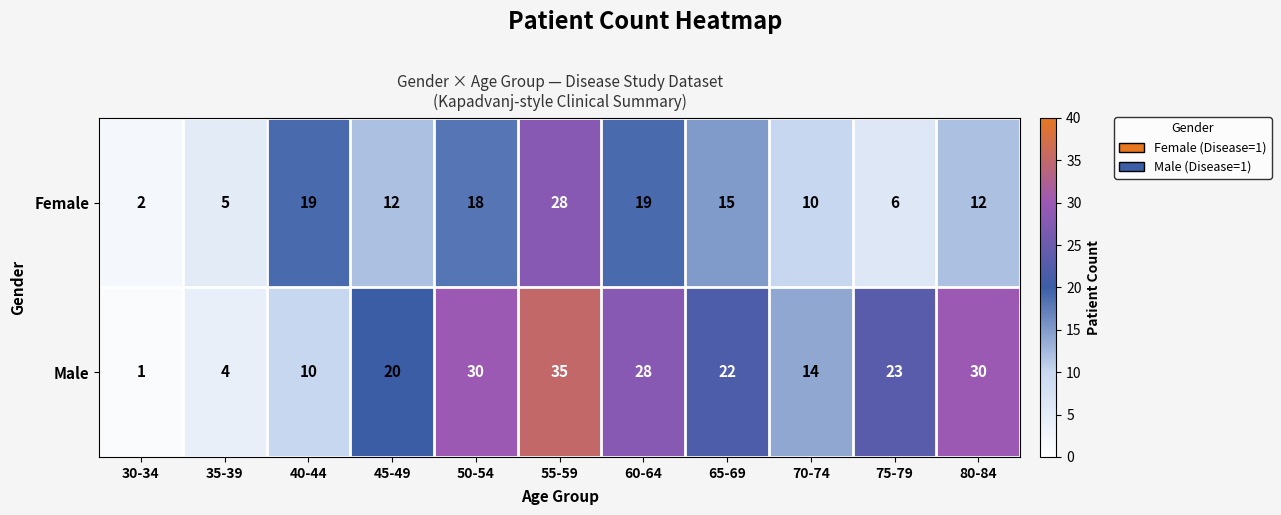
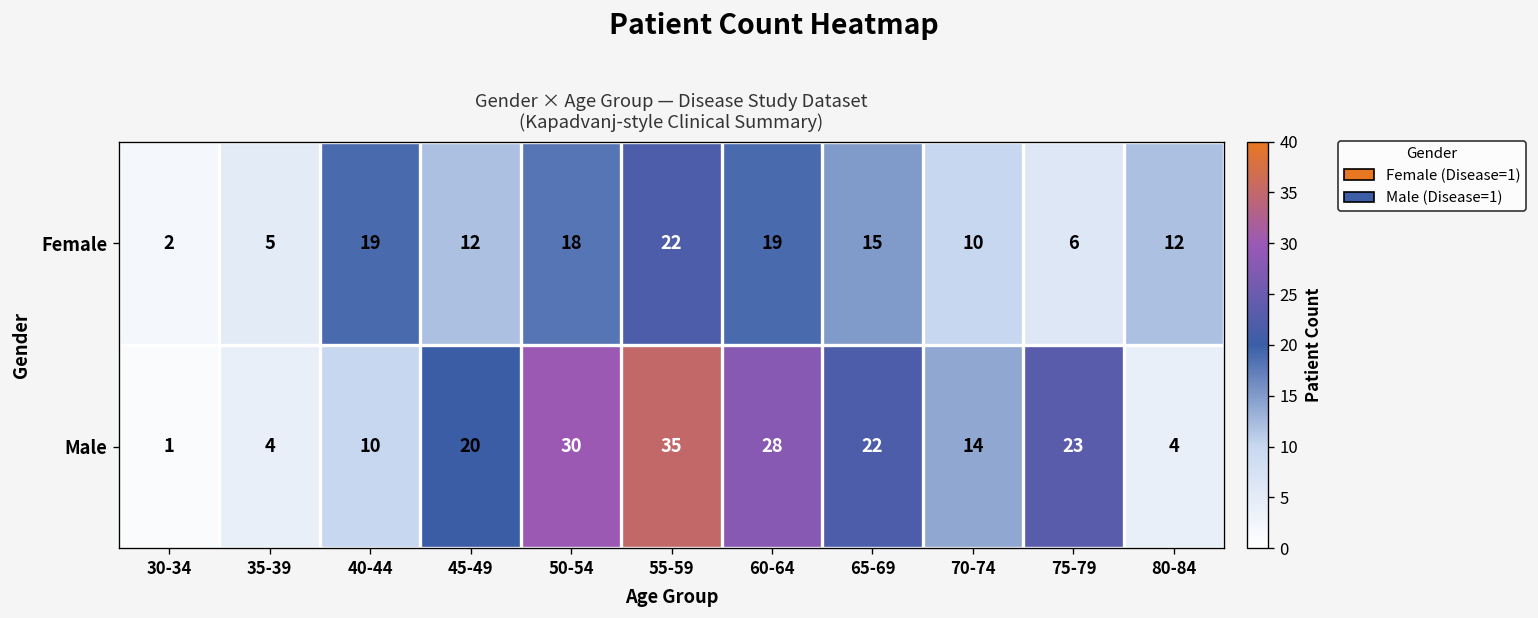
  {
    "Female": {
      "30-34": 2,
      "35-39": 5,
      "40-44": 19,
      "45-49": 12,
      "50-54": 18,
-     "55-59": 28,
+     "55-59": 22,
      "60-64": 19,
      "65-69": 15,
      "70-74": 10,
      "75-79": 6,
      "80-84": 12
    },
    "Male": {
      "30-34": 1,
      "35-39": 4,
      "40-44": 10,
      "45-49": 20,
      "50-54": 30,
      "55-59": 35,
      "60-64": 28,
      "65-69": 22,
      "70-74": 14,
      "75-79": 23,
-     "80-84": 30
+     "80-84": 4
    }
  }
